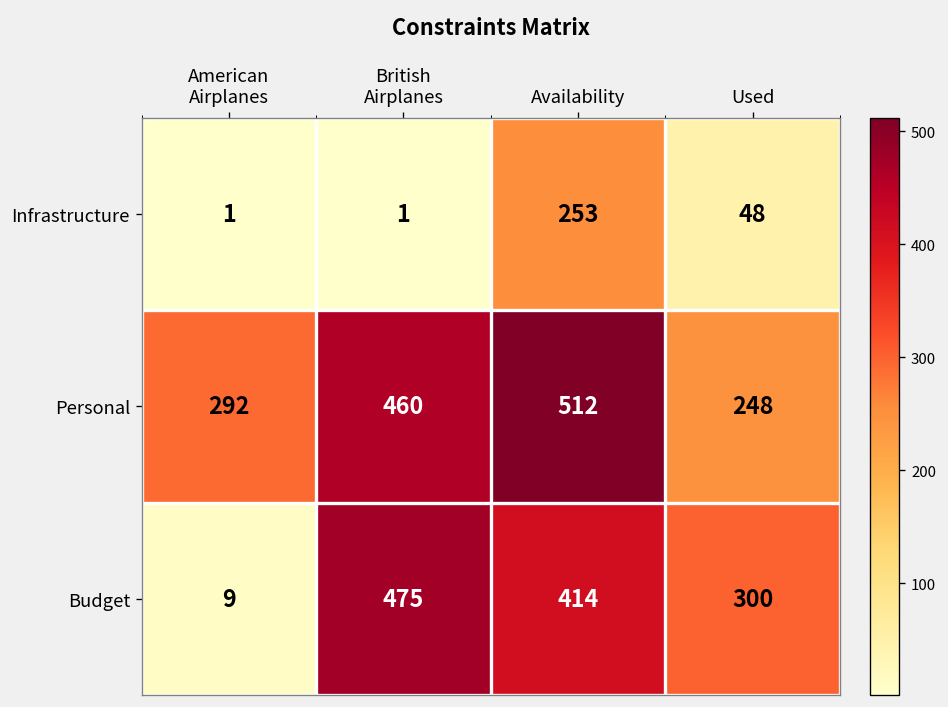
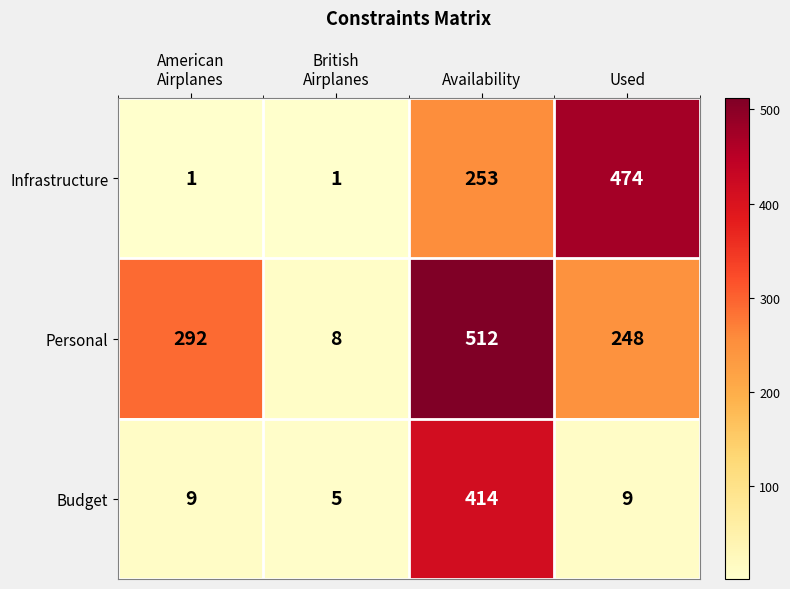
  {
    "Infrastructure": {
      "American Airplanes": 1,
      "British Airplanes": 1,
      "Availability": 253,
-     "Used": 48
+     "Used": 474
    },
    "Personal": {
      "American Airplanes": 292,
-     "British Airplanes": 460,
+     "British Airplanes": 8,
      "Availability": 512,
      "Used": 248
    },
    "Budget": {
      "American Airplanes": 9,
-     "British Airplanes": 475,
+     "British Airplanes": 5,
      "Availability": 414,
-     "Used": 300
+     "Used": 9
    }
  }
